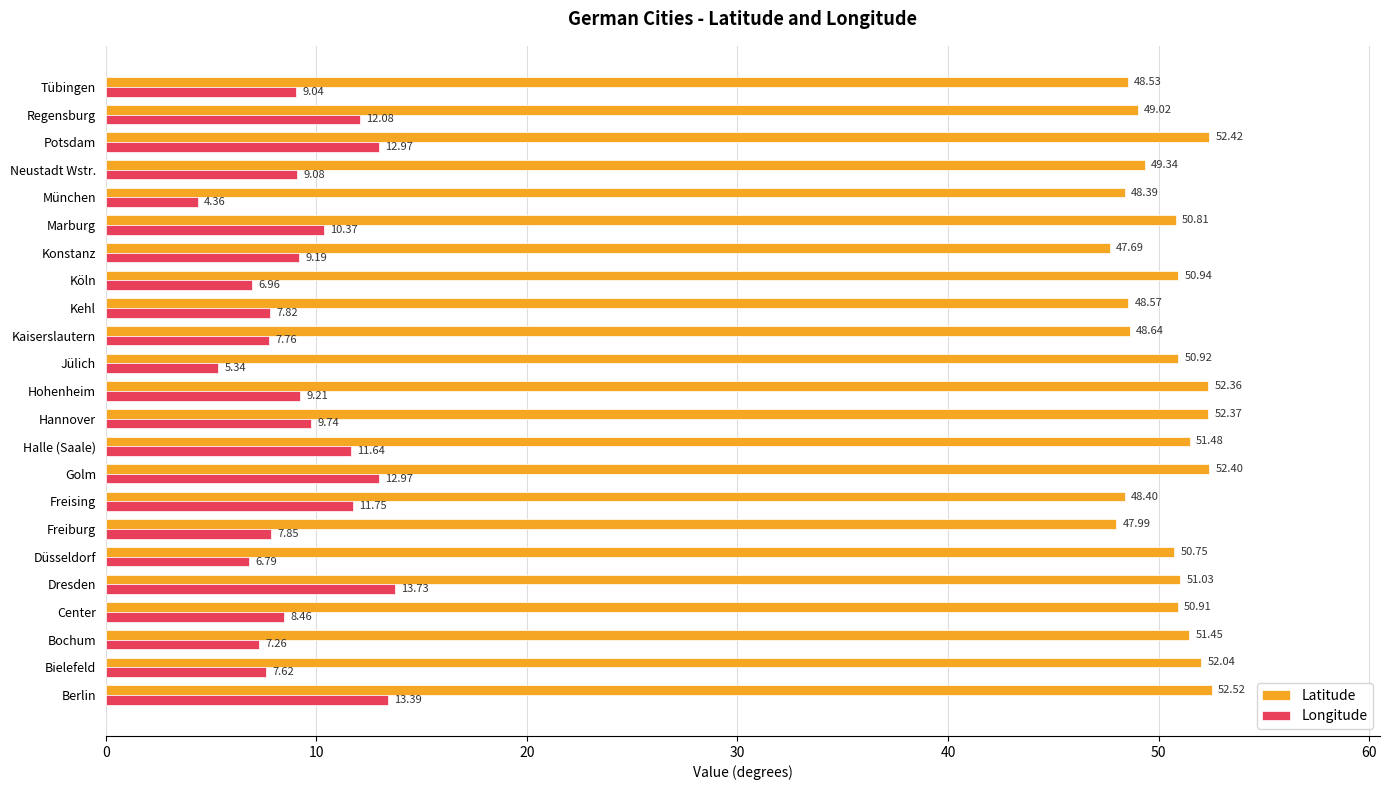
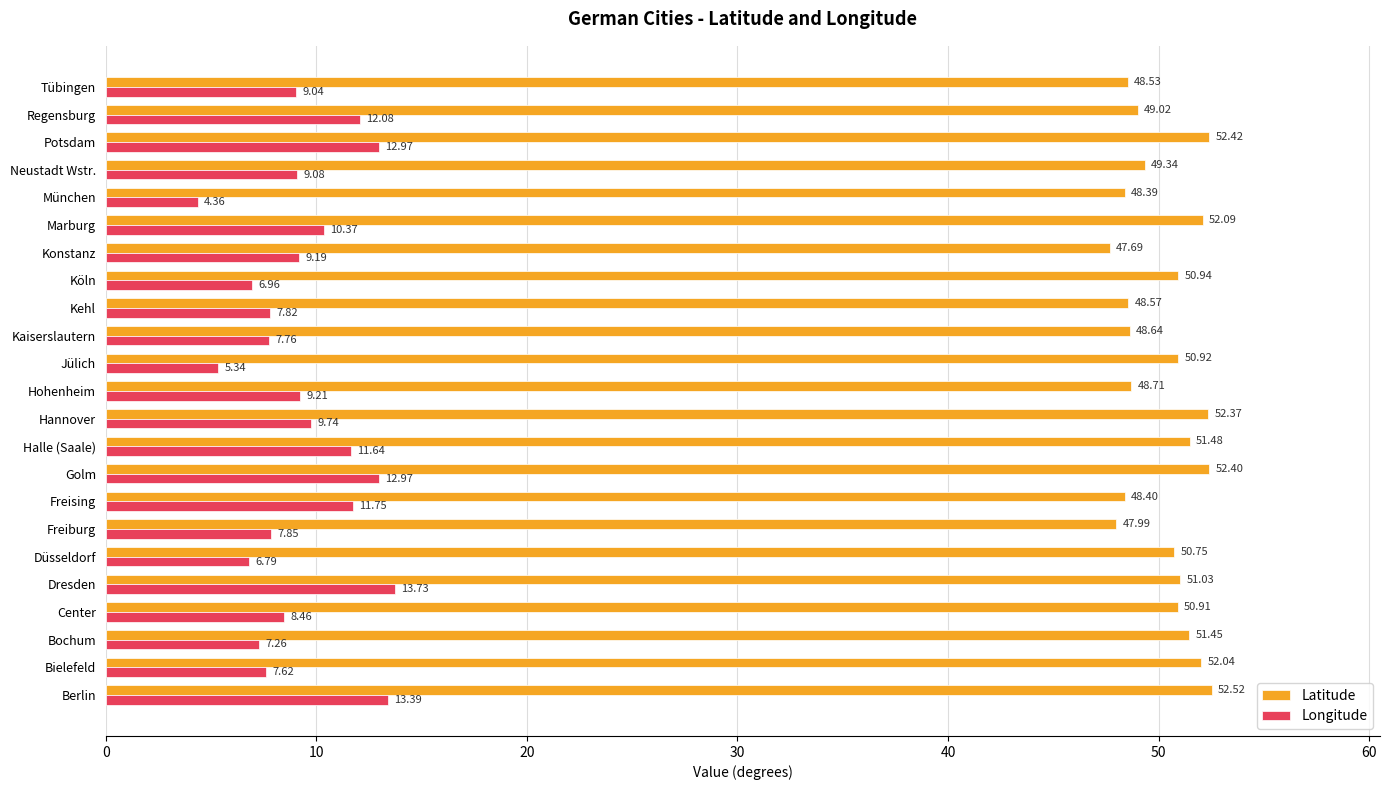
  {
    "Latitude": {
      "Tübingen": 48.53,
      "Regensburg": 49.02,
      "Potsdam": 52.42,
      "Neustadt Wstr.": 49.34,
      "München": 48.39,
-     "Marburg": 50.81,
+     "Marburg": 52.09,
      "Konstanz": 47.69,
      "Köln": 50.94,
      "Kehl": 48.57,
      "Kaiserslautern": 48.64,
      "Jülich": 50.92,
-     "Hohenheim": 52.36,
+     "Hohenheim": 48.71,
      "Hannover": 52.37,
      "Halle (Saale)": 51.48,
      "Golm": 52.40,
      "Freising": 48.40,
      "Freiburg": 47.99,
      "Düsseldorf": 50.75,
      "Dresden": 51.03,
      "Center": 50.91,
      "Bochum": 51.45,
      "Bielefeld": 52.04,
      "Berlin": 52.52
    },
    "Longitude": {
      "Tübingen": 9.04,
      "Regensburg": 12.08,
      "Potsdam": 12.97,
      "Neustadt Wstr.": 9.08,
      "München": 4.36,
      "Marburg": 10.37,
      "Konstanz": 9.19,
      "Köln": 6.96,
      "Kehl": 7.82,
      "Kaiserslautern": 7.76,
      "Jülich": 5.34,
      "Hohenheim": 9.21,
      "Hannover": 9.74,
      "Halle (Saale)": 11.64,
      "Golm": 12.97,
      "Freising": 11.75,
      "Freiburg": 7.85,
      "Düsseldorf": 6.79,
      "Dresden": 13.73,
      "Center": 8.46,
      "Bochum": 7.26,
      "Bielefeld": 7.62,
      "Berlin": 13.39
    }
  }
